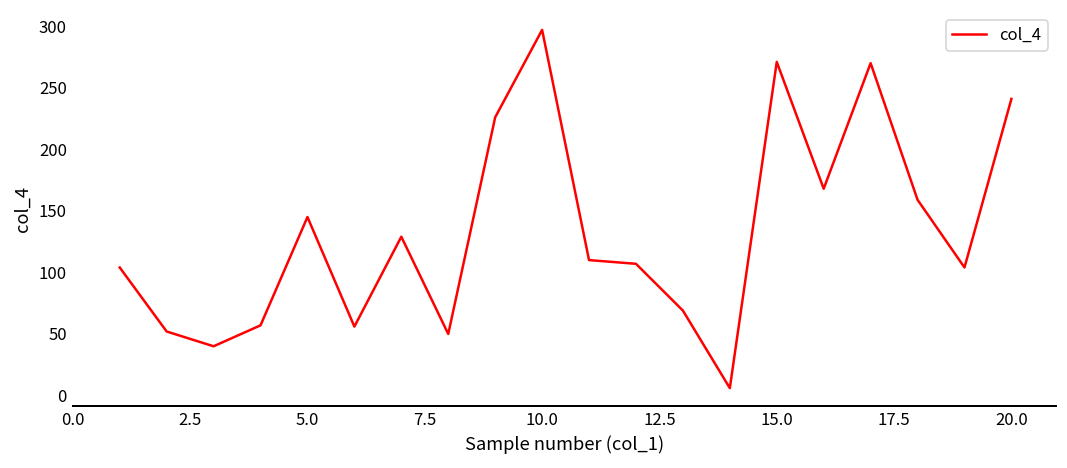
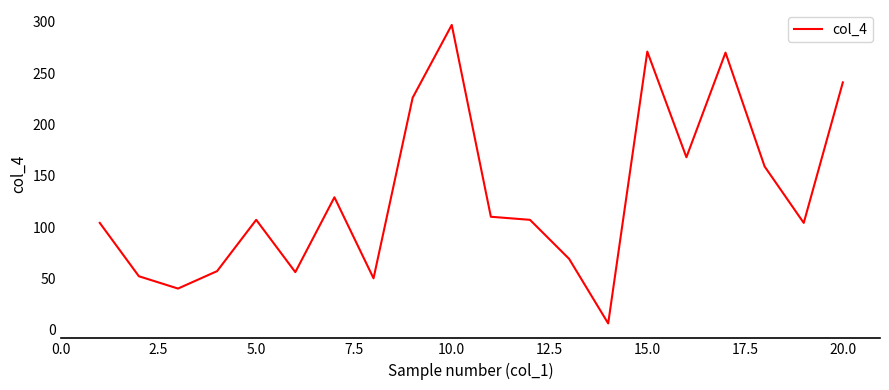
  {
-   "5.0": 145,
+   "5.0": 107,
    "10.0": 297,
    "15.0": 271,
    "20.0": 241
  }
